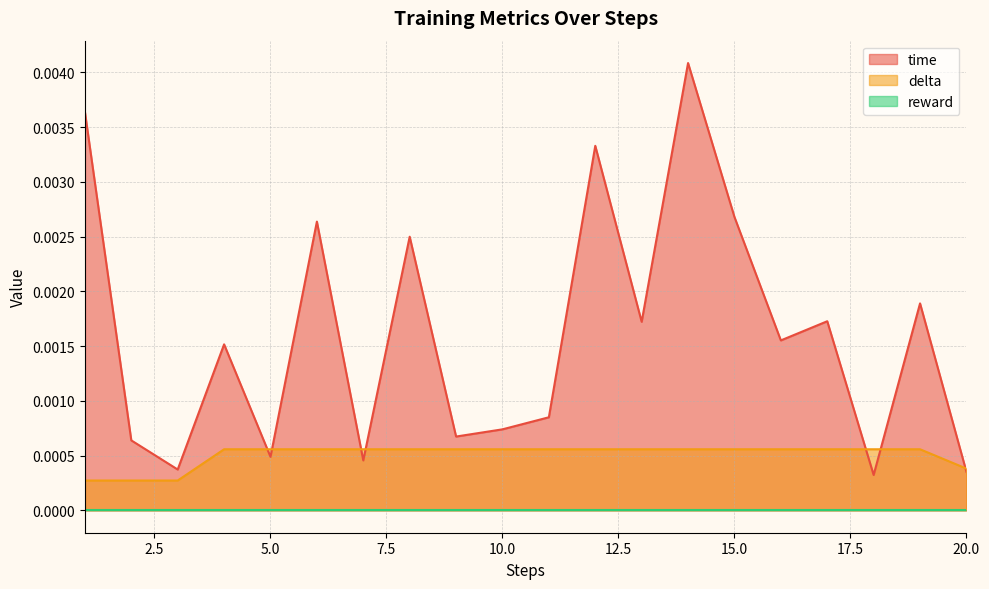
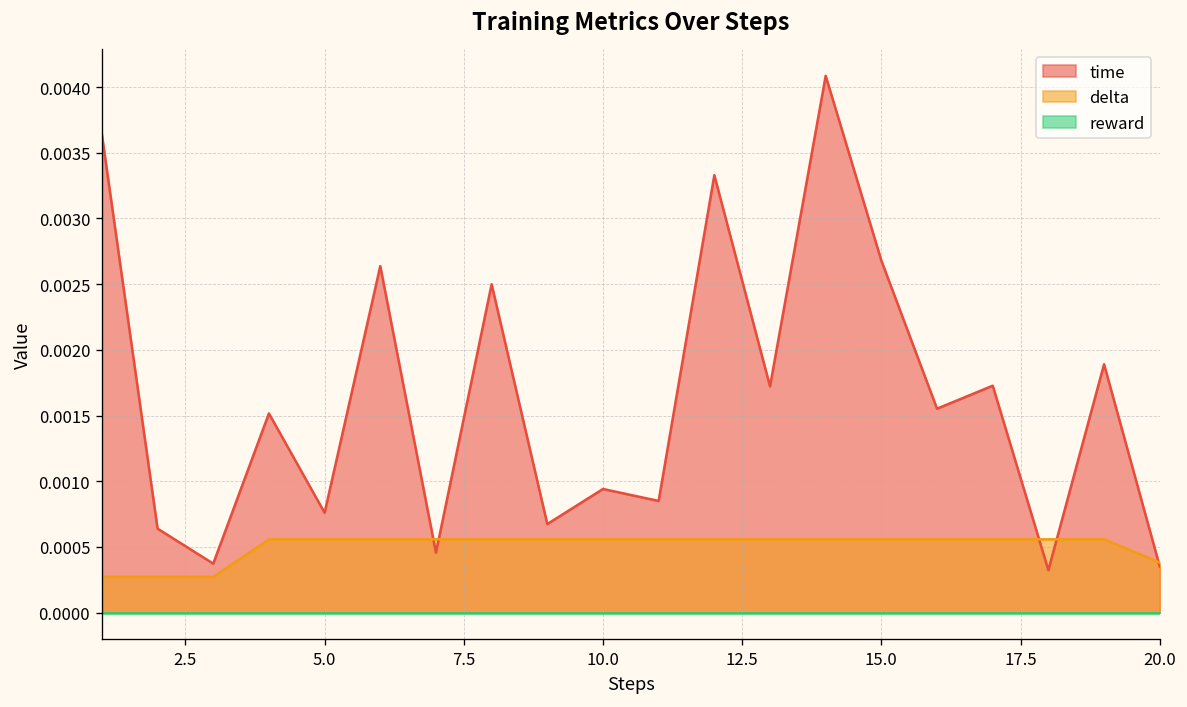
  {
    "time": {
-     "5.0": 0.00049,
-     "10.0": 0.00074,
+     "5.0": 0.00076,
+     "10.0": 0.00094,
      "15.0": 0.00268,
      "20.0": 0.00035
    },
    "delta": {
      "5.0": 0.00056,
      "10.0": 0.00056,
      "15.0": 0.00056,
      "20.0": 0.00038
    },
    "reward": {
      "5.0": 0.00000,
      "10.0": 0.00000,
      "15.0": 0.00000,
      "20.0": 0.00000
    }
  }
